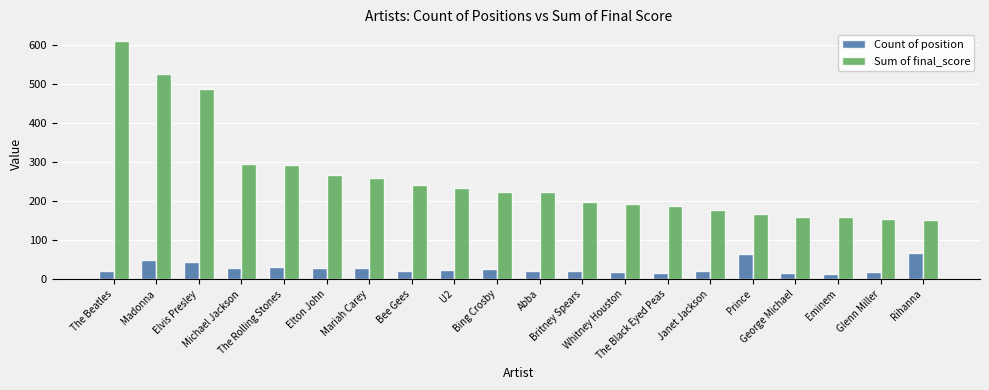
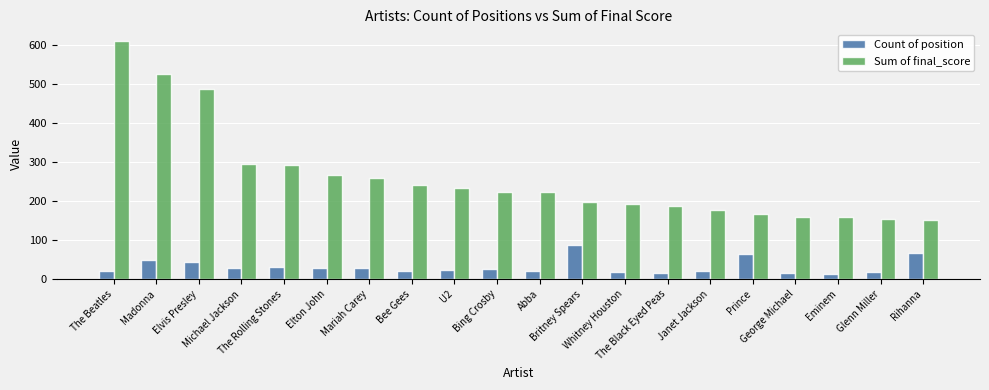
  {
    "Count of position": {
      "The Beatles": 20,
      "Madonna": 50,
      "Elvis Presley": 40,
      "Michael Jackson": 30,
      "The Rolling Stones": 30,
      "Elton John": 30,
      "Mariah Carey": 30,
      "Bee Gees": 20,
      "U2": 20,
      "Bing Crosby": 30,
      "Abba": 20,
-     "Britney Spears": 20,
+     "Britney Spears": 90,
      "Whitney Houston": 20,
      "The Black Eyed Peas": 20,
      "Janet Jackson": 20,
      "Prince": 70,
      "George Michael": 20,
      "Eminem": 10,
      "Glenn Miller": 20,
      "Rihanna": 70
    },
    "Sum of final_score": {
      "The Beatles": 610,
      "Madonna": 530,
      "Elvis Presley": 490,
      "Michael Jackson": 290,
      "The Rolling Stones": 290,
      "Elton John": 270,
      "Mariah Carey": 260,
      "Bee Gees": 240,
      "U2": 230,
      "Bing Crosby": 220,
      "Abba": 220,
      "Britney Spears": 200,
      "Whitney Houston": 190,
      "The Black Eyed Peas": 190,
      "Janet Jackson": 180,
      "Prince": 170,
      "George Michael": 160,
      "Eminem": 160,
      "Glenn Miller": 160,
      "Rihanna": 150
    }
  }
